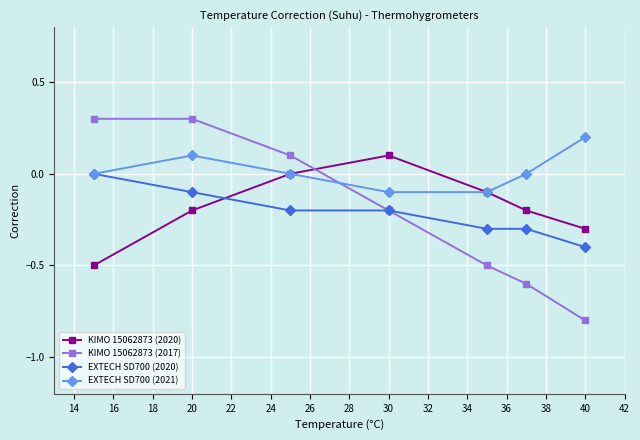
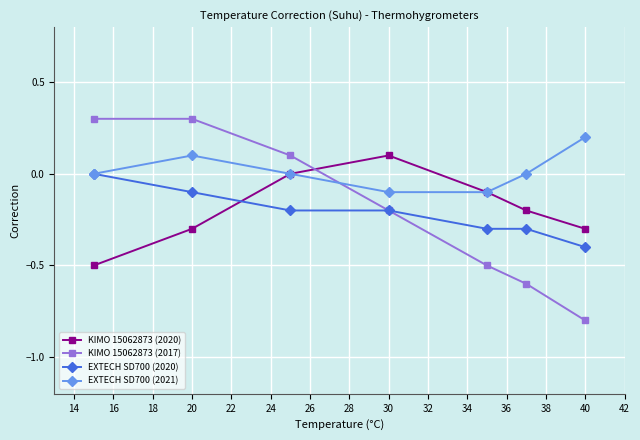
  {
    "KIMO 15062873 (2020)": {
-     "20": -0.2,
+     "20": -0.3,
      "30": 0.1,
      "40": -0.3
    },
    "KIMO 15062873 (2017)": {
      "20": 0.3,
      "40": -0.8
    }
  }
